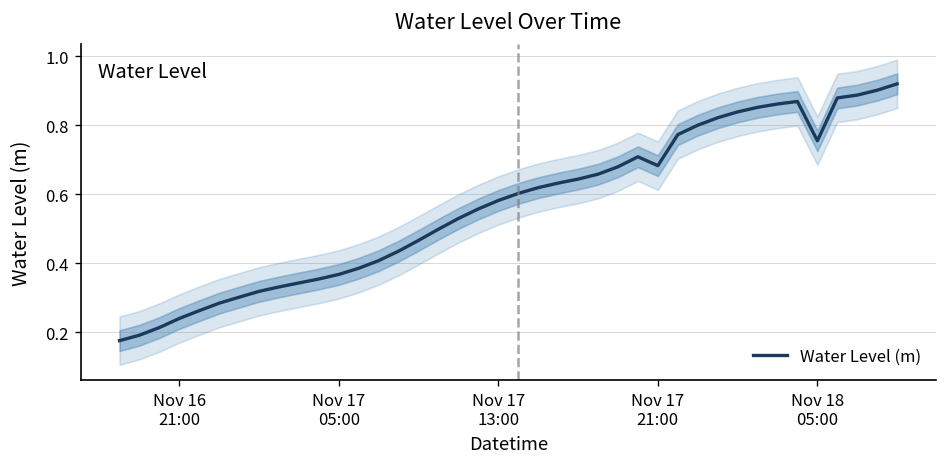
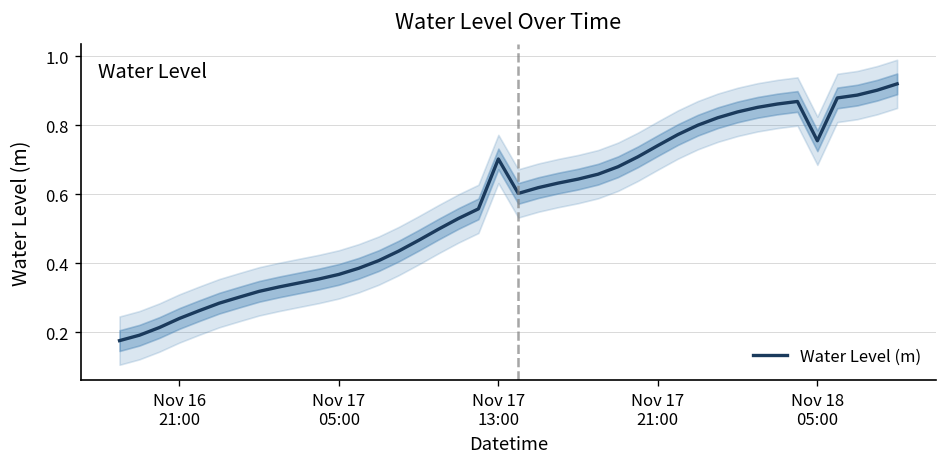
  {
    "Water Level (m)": {
      "Nov 16 21:00": 0.24,
      "Nov 17 05:00": 0.37,
-     "Nov 17 13:00": 0.58,
-     "Nov 17 21:00": 0.68,
+     "Nov 17 13:00": 0.70,
+     "Nov 17 21:00": 0.74,
      "Nov 18 05:00": 0.76
    }
  }
